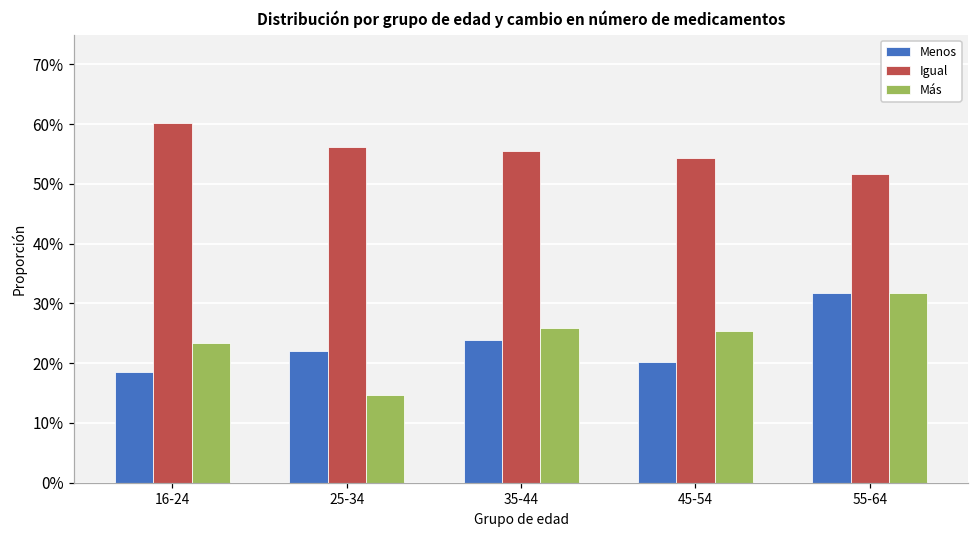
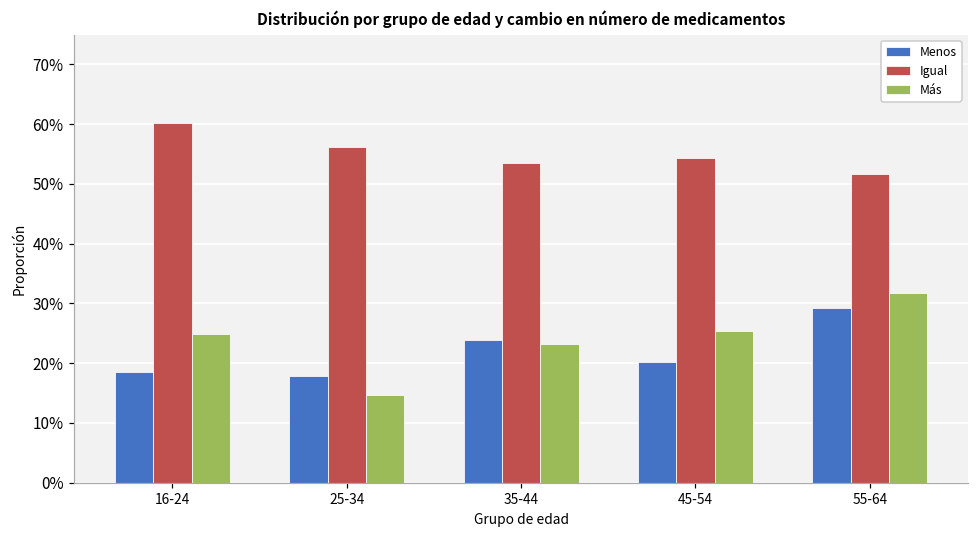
  {
    "Menos": {
      "16-24": "18%",
-     "25-34": "22%",
+     "25-34": "18%",
      "35-44": "24%",
      "45-54": "20%",
-     "55-64": "32%"
+     "55-64": "29%"
    },
    "Igual": {
      "16-24": "60%",
      "25-34": "56%",
-     "35-44": "56%",
+     "35-44": "54%",
      "45-54": "54%",
      "55-64": "52%"
    },
    "Más": {
-     "16-24": "23%",
+     "16-24": "25%",
      "25-34": "15%",
-     "35-44": "26%",
+     "35-44": "23%",
      "45-54": "25%",
      "55-64": "32%"
    }
  }
